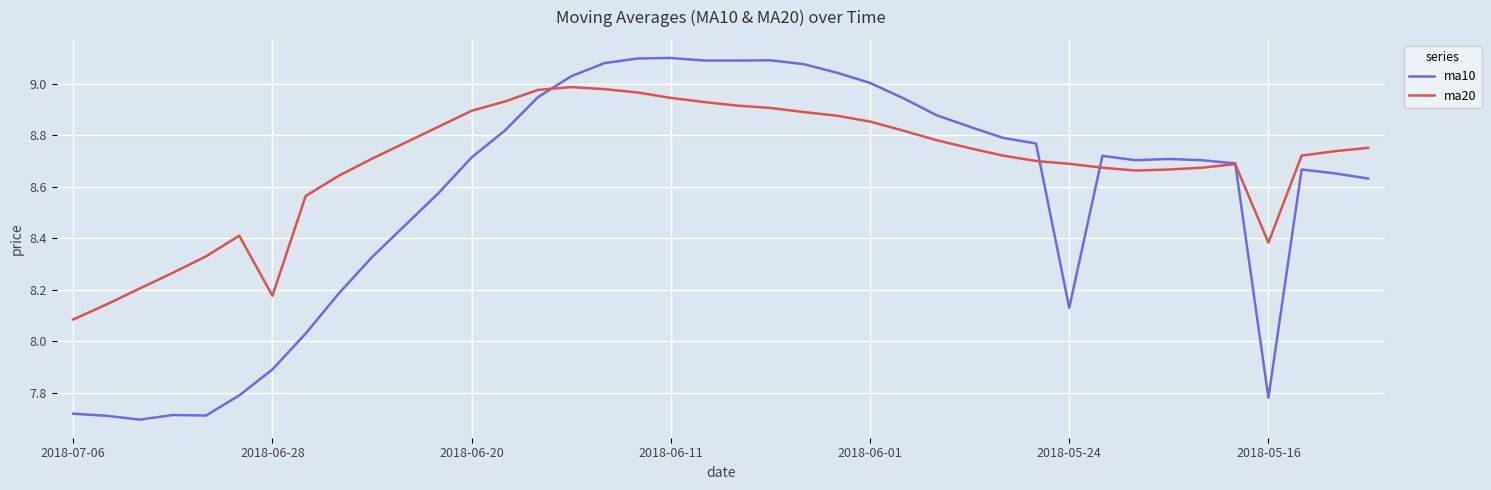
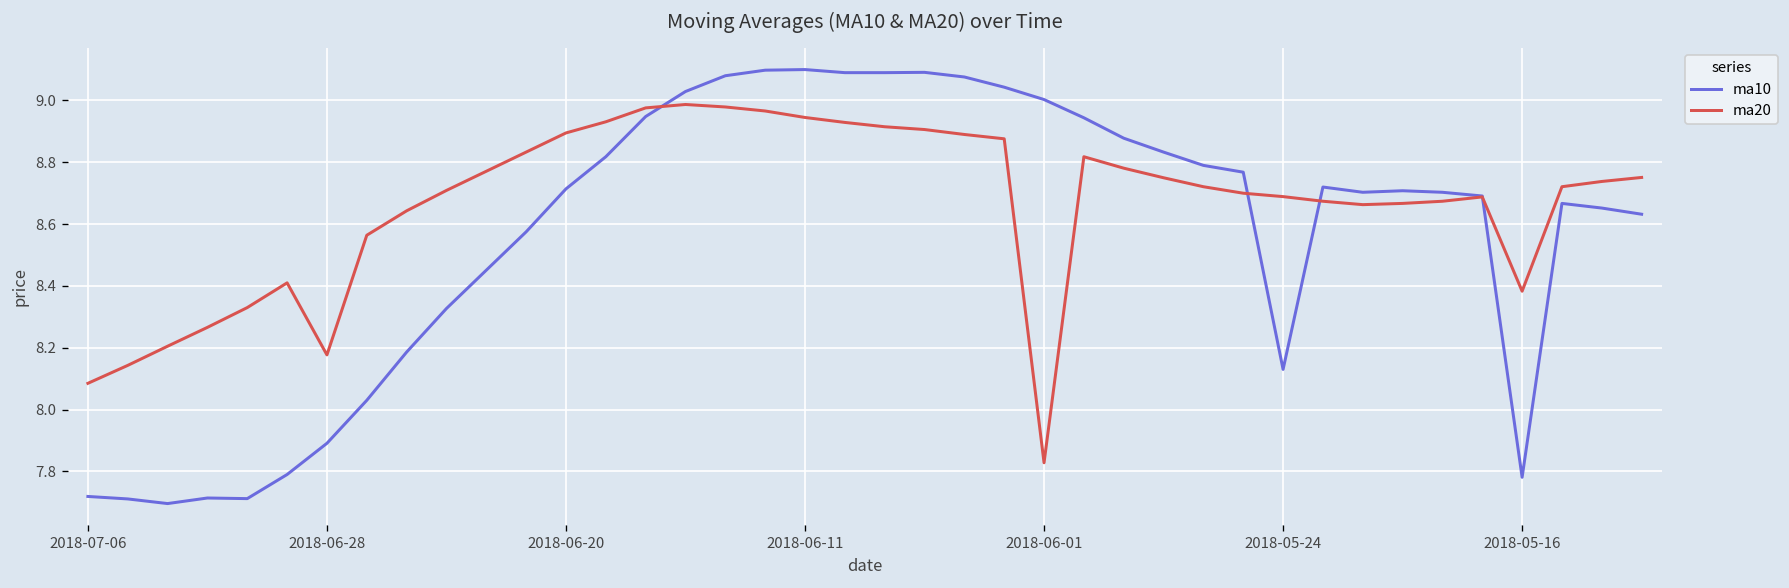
  {
    "ma10": {
      "2018-07-06": 7.72,
      "2018-06-28": 7.89,
      "2018-06-20": 8.71,
      "2018-06-11": 9.10,
      "2018-06-01": 9.00,
      "2018-05-24": 8.13,
      "2018-05-16": 7.78
    },
    "ma20": {
      "2018-07-06": 8.09,
      "2018-06-28": 8.18,
      "2018-06-20": 8.90,
      "2018-06-11": 8.95,
-     "2018-06-01": 8.85,
+     "2018-06-01": 7.83,
      "2018-05-24": 8.69,
      "2018-05-16": 8.38
    }
  }
